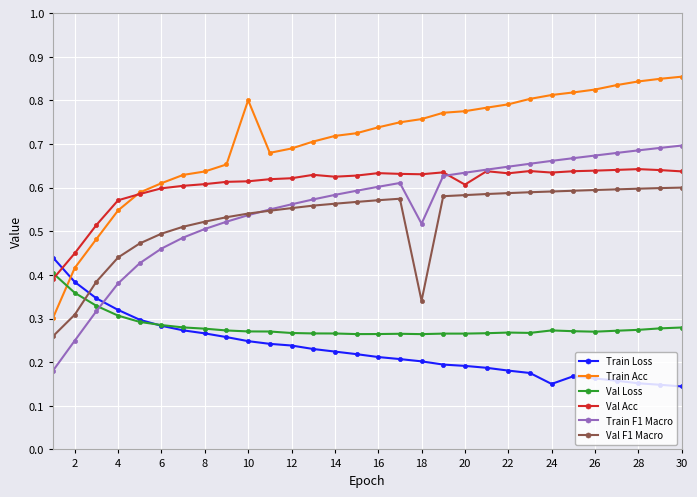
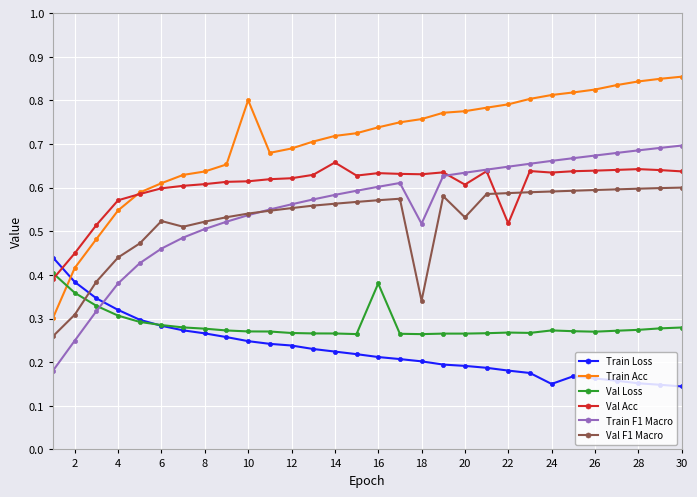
  {
    "Train Loss": {
      "2": 0.38,
      "4": 0.32,
      "8": 0.27,
      "10": 0.25,
      "12": 0.24,
      "14": 0.22,
      "16": 0.21,
      "18": 0.20,
      "20": 0.19,
      "22": 0.18,
      "24": 0.15,
      "30": 0.14
    },
    "Train Acc": {
      "2": 0.42,
      "4": 0.55,
      "6": 0.61,
      "8": 0.64,
      "10": 0.80,
      "12": 0.69,
      "14": 0.72,
      "16": 0.74,
      "18": 0.76,
      "20": 0.78,
      "22": 0.79,
      "24": 0.81,
      "26": 0.83,
      "28": 0.84,
      "30": 0.85
    },
    "Val Loss": {
      "2": 0.36,
      "4": 0.31,
      "8": 0.28,
      "10": 0.27,
      "12": 0.27,
      "14": 0.27,
-     "16": 0.26,
+     "16": 0.38,
      "18": 0.26,
      "20": 0.27,
      "22": 0.27,
      "24": 0.27,
      "26": 0.27,
      "28": 0.27,
      "30": 0.28
    },
    "Val Acc": {
      "2": 0.45,
      "4": 0.57,
      "6": 0.60,
      "8": 0.61,
      "10": 0.61,
      "12": 0.62,
-     "14": 0.63,
+     "14": 0.66,
      "16": 0.63,
      "18": 0.63,
      "20": 0.61,
-     "22": 0.63,
+     "22": 0.52,
      "24": 0.63,
      "26": 0.64,
      "28": 0.64,
      "30": 0.64
    },
    "Train F1 Macro": {
      "2": 0.25,
      "4": 0.38,
      "6": 0.46,
      "8": 0.51,
      "12": 0.56,
      "14": 0.58,
      "16": 0.60,
      "18": 0.52,
      "20": 0.63,
      "22": 0.65,
      "24": 0.66,
      "26": 0.67,
      "28": 0.69,
      "30": 0.70
    },
    "Val F1 Macro": {
      "2": 0.31,
      "4": 0.44,
-     "6": 0.49,
+     "6": 0.52,
      "8": 0.52,
      "12": 0.55,
      "14": 0.56,
      "16": 0.57,
      "18": 0.34,
-     "20": 0.58,
+     "20": 0.53,
      "22": 0.59,
      "24": 0.59,
      "26": 0.59,
      "28": 0.60,
      "30": 0.60
    }
  }
